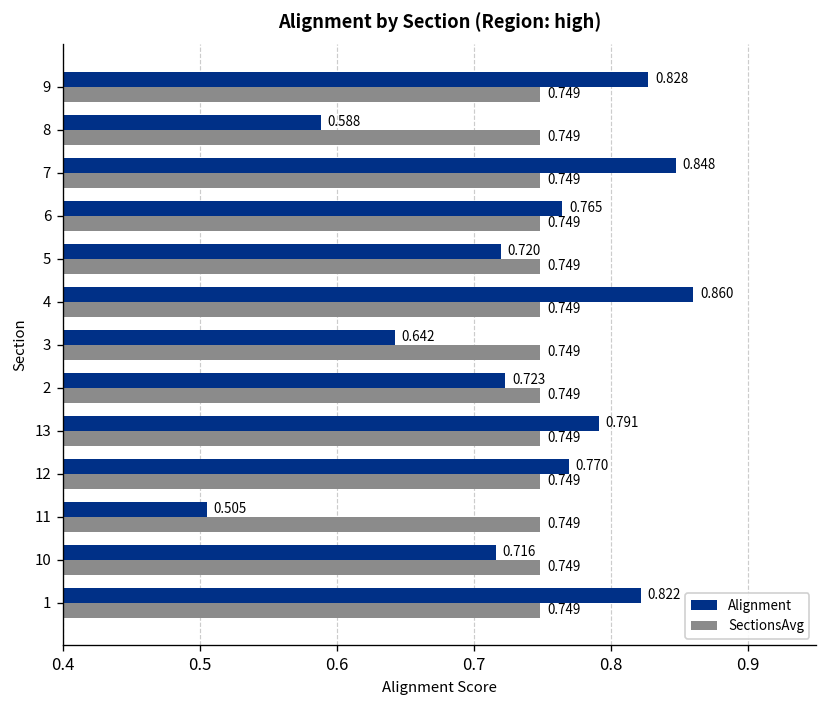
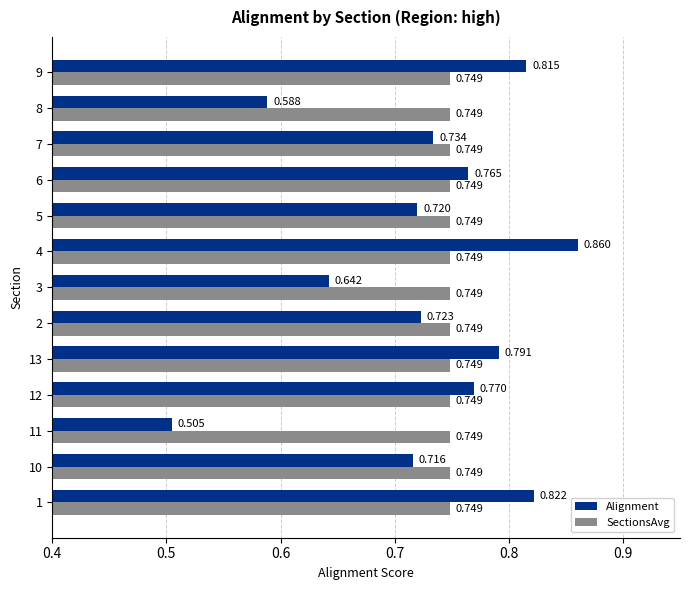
  {
    "Alignment": {
-     "9": 0.828,
+     "9": 0.815,
      "8": 0.588,
-     "7": 0.848,
+     "7": 0.734,
      "6": 0.765,
      "5": 0.720,
      "4": 0.860,
      "3": 0.642,
      "2": 0.723,
      "13": 0.791,
      "12": 0.770,
      "11": 0.505,
      "10": 0.716,
      "1": 0.822
    },
    "SectionsAvg": {
      "9": 0.749,
      "8": 0.749,
      "7": 0.749,
      "6": 0.749,
      "5": 0.749,
      "4": 0.749,
      "3": 0.749,
      "2": 0.749,
      "13": 0.749,
      "12": 0.749,
      "11": 0.749,
      "10": 0.749,
      "1": 0.749
    }
  }
